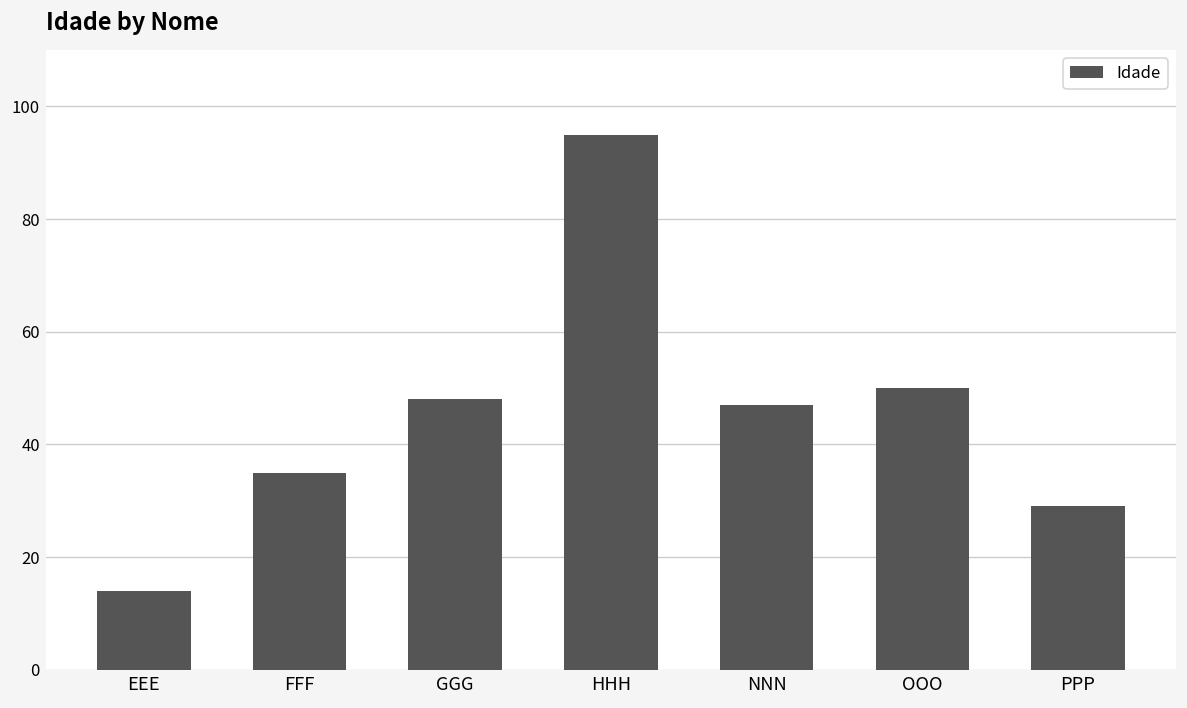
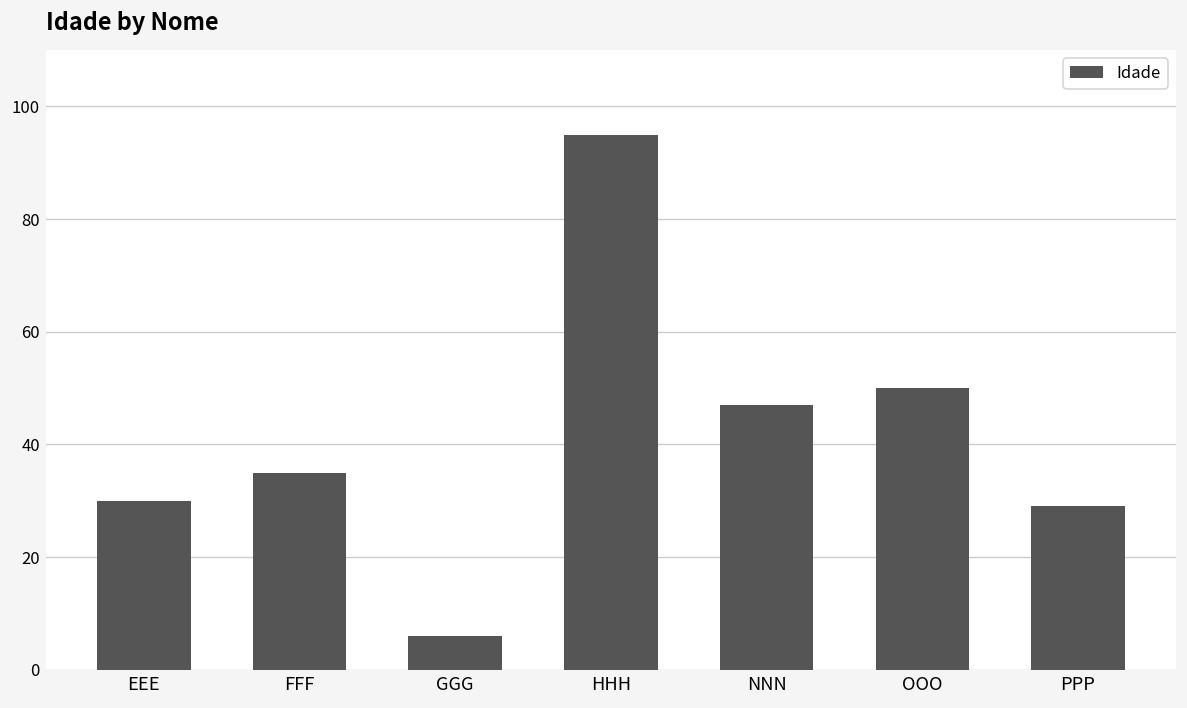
  {
-   "EEE": 14,
+   "EEE": 30,
    "FFF": 35,
-   "GGG": 48,
+   "GGG": 6,
    "HHH": 95,
    "NNN": 47,
    "OOO": 50,
    "PPP": 29
  }
